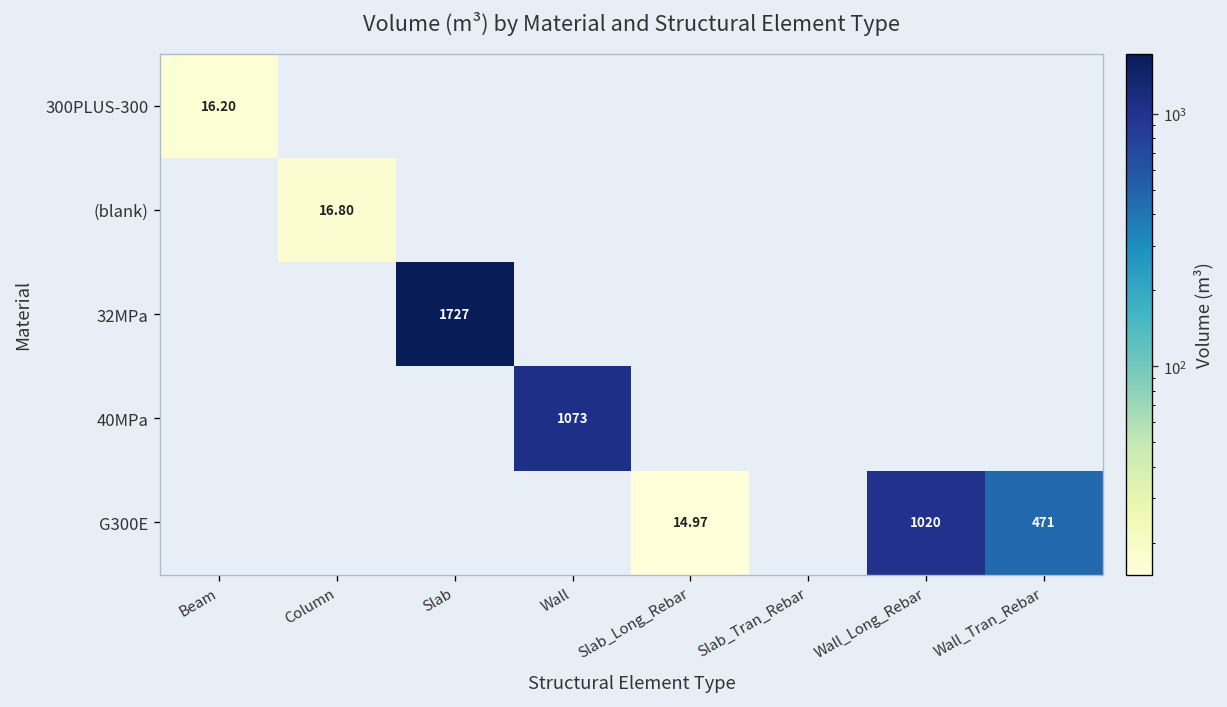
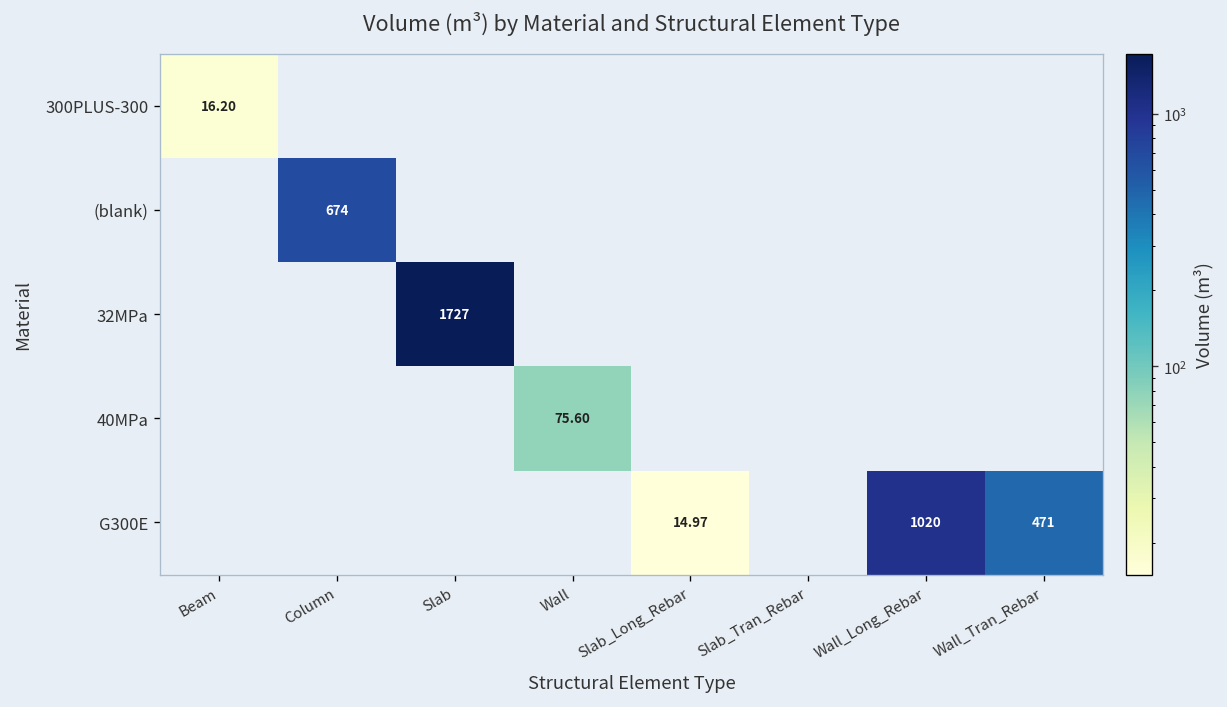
  {
    "300PLUS-300": {
      "Beam": 16.20
    },
    "(blank)": {
-     "Column": 16.80
+     "Column": 674
    },
    "32MPa": {
      "Slab": 1727
    },
    "40MPa": {
-     "Wall": 1073
+     "Wall": 75.60
    },
    "G300E": {
      "Slab_Long_Rebar": 14.97,
      "Wall_Long_Rebar": 1020,
      "Wall_Tran_Rebar": 471
    }
  }
